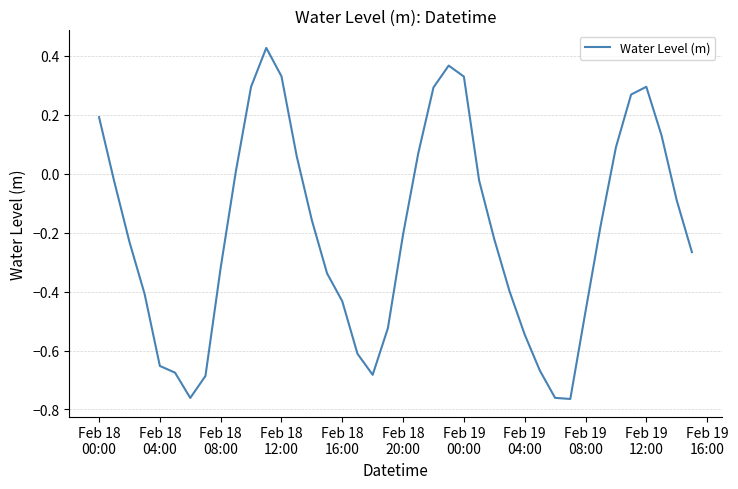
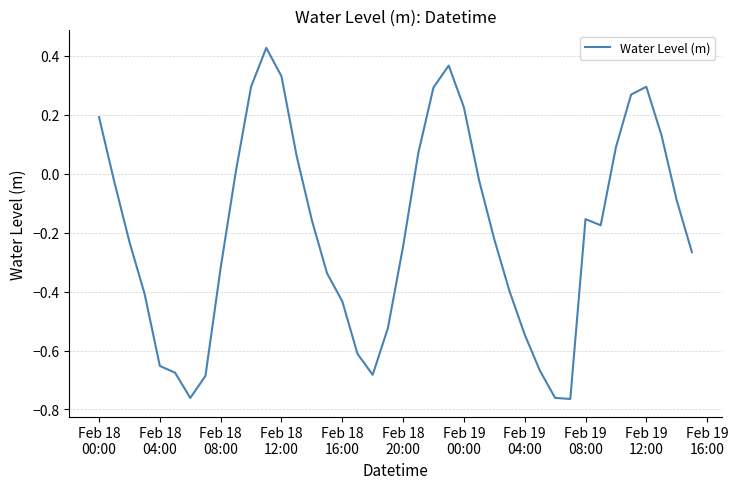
  {
    "Feb 18 00:00": 0.19,
    "Feb 18 04:00": -0.65,
    "Feb 18 08:00": -0.32,
    "Feb 18 12:00": 0.33,
    "Feb 18 16:00": -0.43,
-   "Feb 18 20:00": -0.21,
-   "Feb 19 00:00": 0.33,
+   "Feb 18 20:00": -0.25,
+   "Feb 19 00:00": 0.23,
    "Feb 19 04:00": -0.55,
-   "Feb 19 08:00": -0.47,
+   "Feb 19 08:00": -0.15,
    "Feb 19 12:00": 0.30
  }
